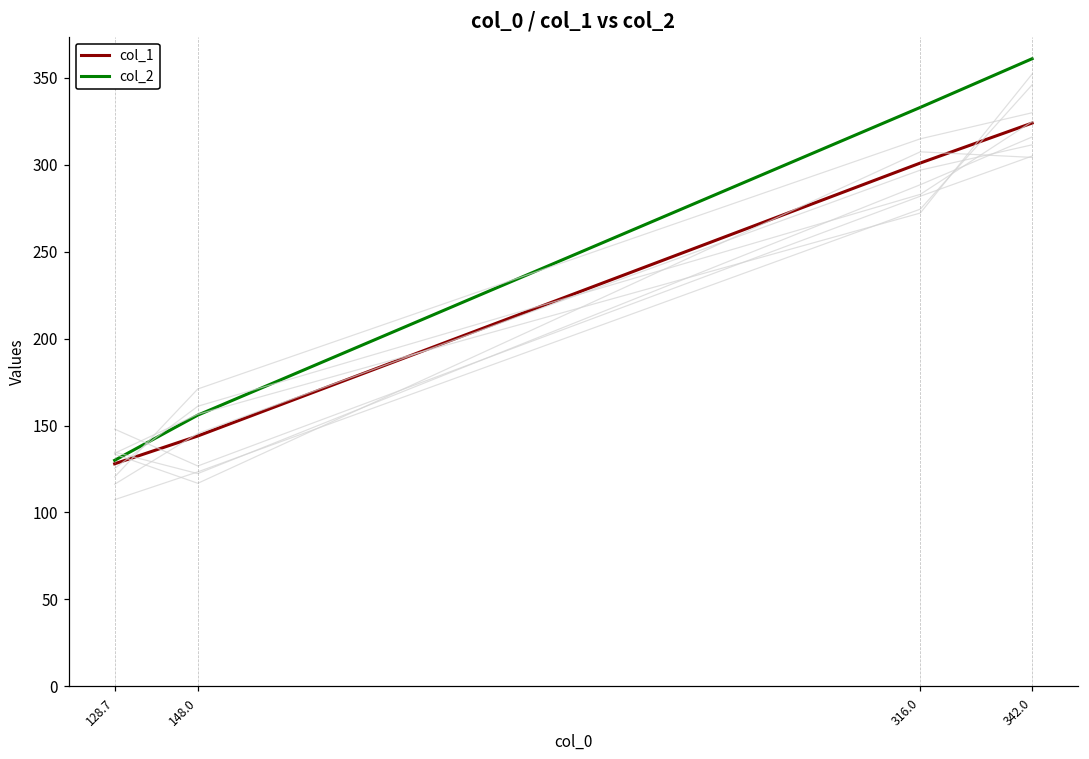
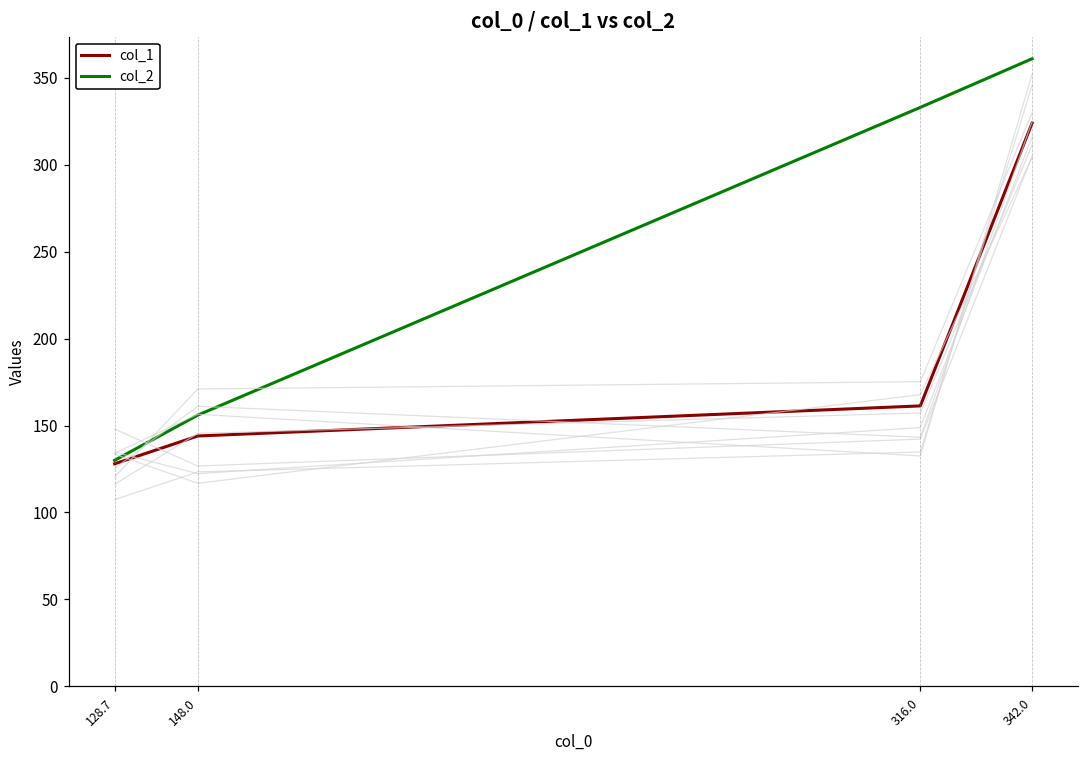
  {
    "col_1": {
      "128.7": 128,
-     "316.0": 301
+     "316.0": 161
    },
    "col_2": {
      "128.7": 130,
      "316.0": 333,
      "342.0": 361
    }
  }
